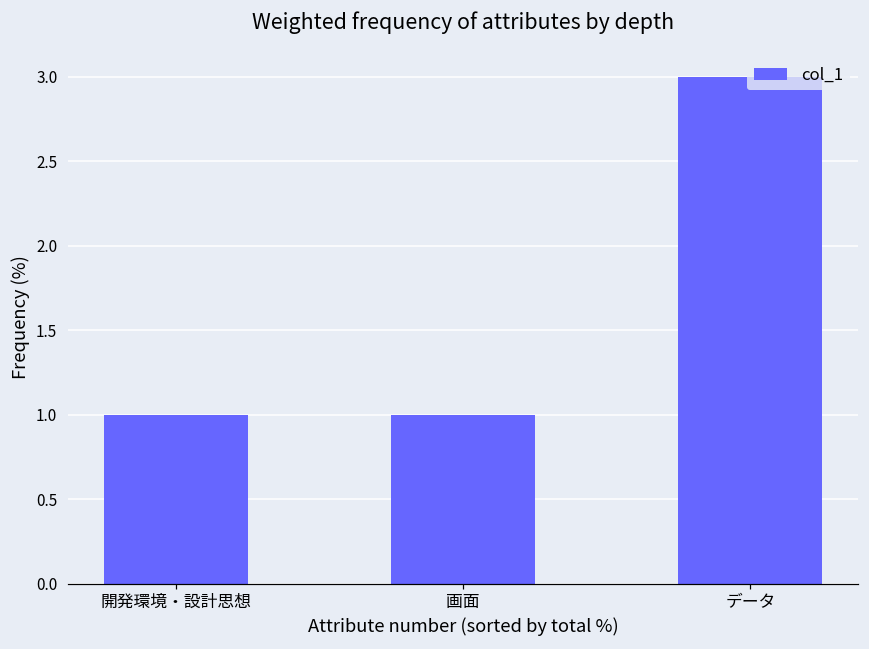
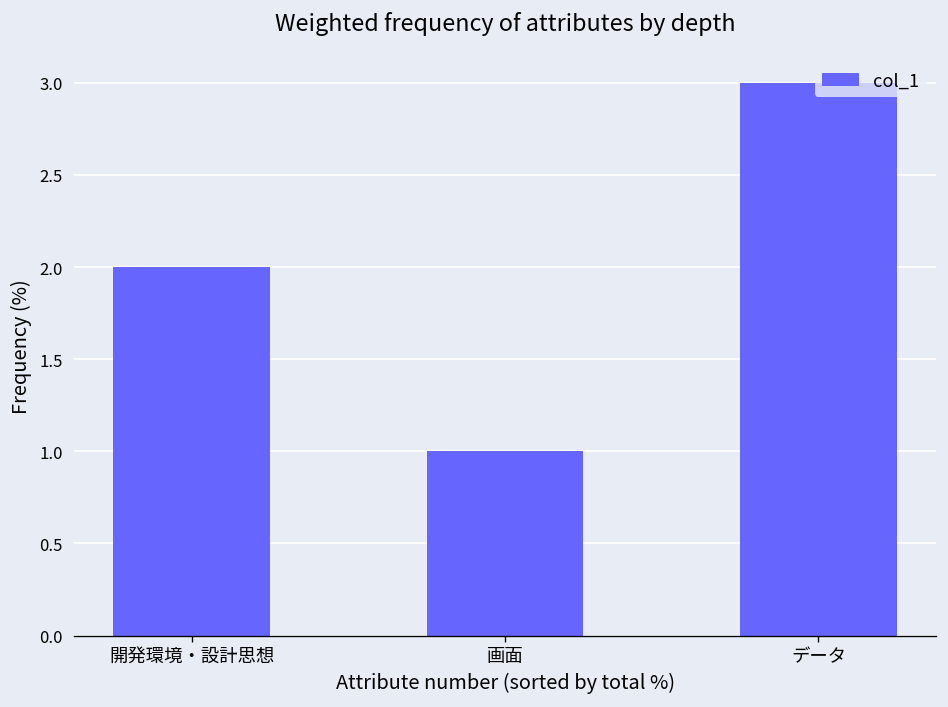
  {
-   "開発環境・設計思想": 1,
+   "開発環境・設計思想": 2,
    "画面": 1
  }
